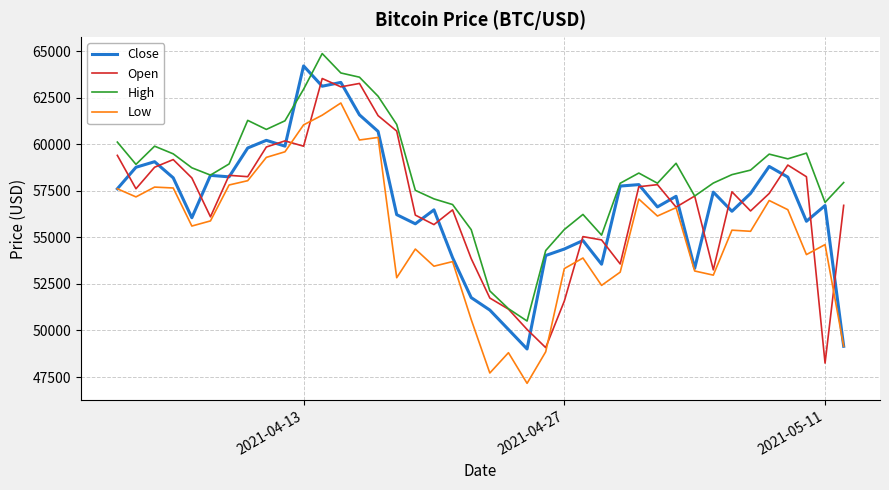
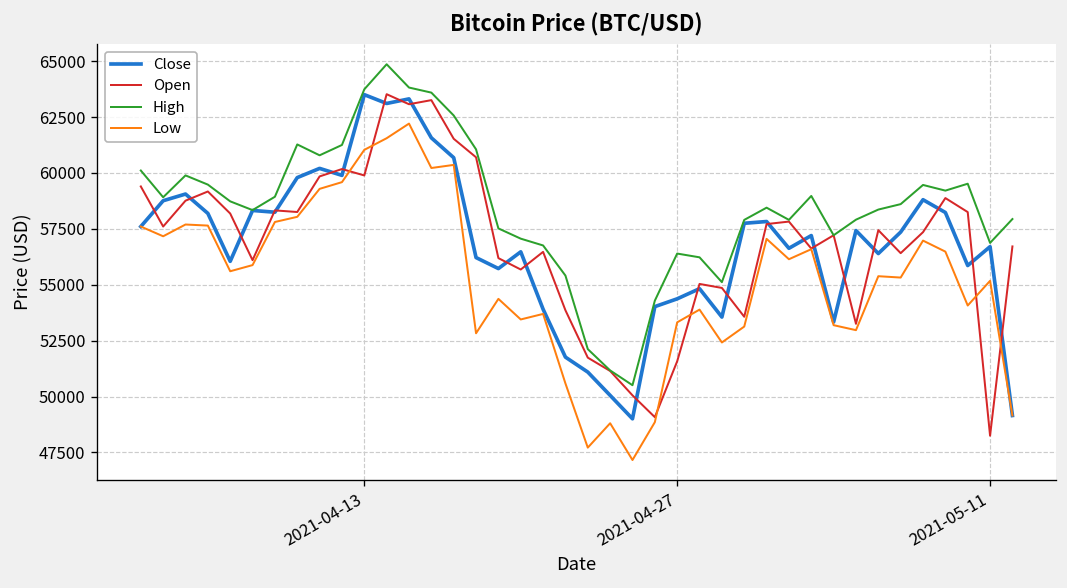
  {
    "Close": {
-     "2021-04-13": 64200,
+     "2021-04-13": 63500,
      "2021-04-27": 54400,
      "2021-05-11": 56700
    },
    "Open": {
      "2021-04-13": 59900,
      "2021-04-27": 51600,
      "2021-05-11": 48200
    },
    "High": {
-     "2021-04-13": 62900,
-     "2021-04-27": 55400,
+     "2021-04-13": 63700,
+     "2021-04-27": 56400,
      "2021-05-11": 56900
    },
    "Low": {
      "2021-04-13": 61000,
      "2021-04-27": 53300,
-     "2021-05-11": 54600
+     "2021-05-11": 55200
    }
  }
